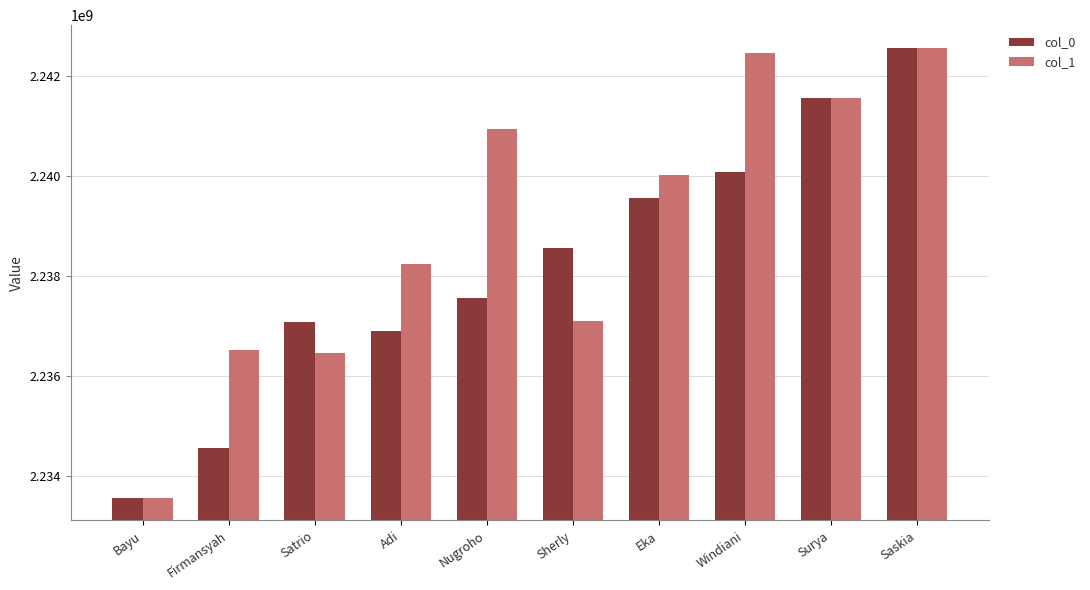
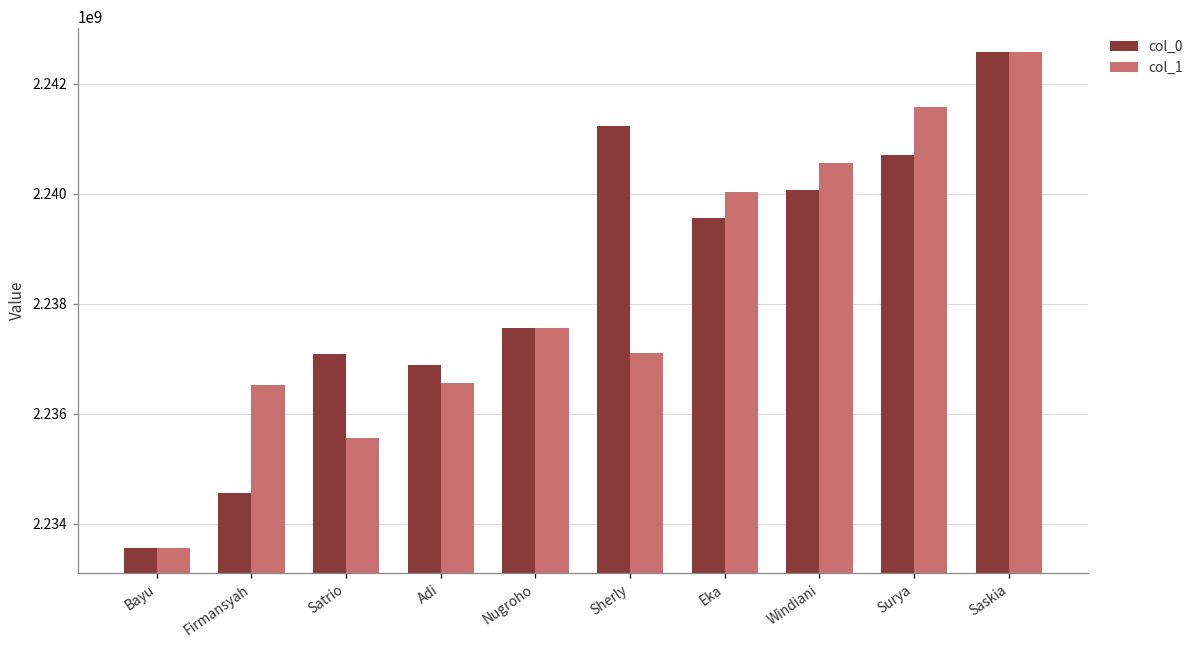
  {
    "col_0": {
      "Bayu": 2233600000,
      "Firmansyah": 2234600000,
      "Satrio": 2237100000,
      "Adi": 2236900000,
      "Nugroho": 2237600000,
-     "Sherly": 2238600000,
+     "Sherly": 2241200000,
      "Eka": 2239600000,
      "Windiani": 2240100000,
-     "Surya": 2241600000,
+     "Surya": 2240700000,
      "Saskia": 2242600000
    },
    "col_1": {
      "Bayu": 2233600000,
      "Firmansyah": 2236500000,
-     "Satrio": 2236500000,
-     "Adi": 2238200000,
-     "Nugroho": 2240900000,
+     "Satrio": 2235600000,
+     "Adi": 2236600000,
+     "Nugroho": 2237600000,
      "Sherly": 2237100000,
      "Eka": 2240000000,
-     "Windiani": 2242500000,
+     "Windiani": 2240600000,
      "Surya": 2241600000,
      "Saskia": 2242600000
    }
  }
